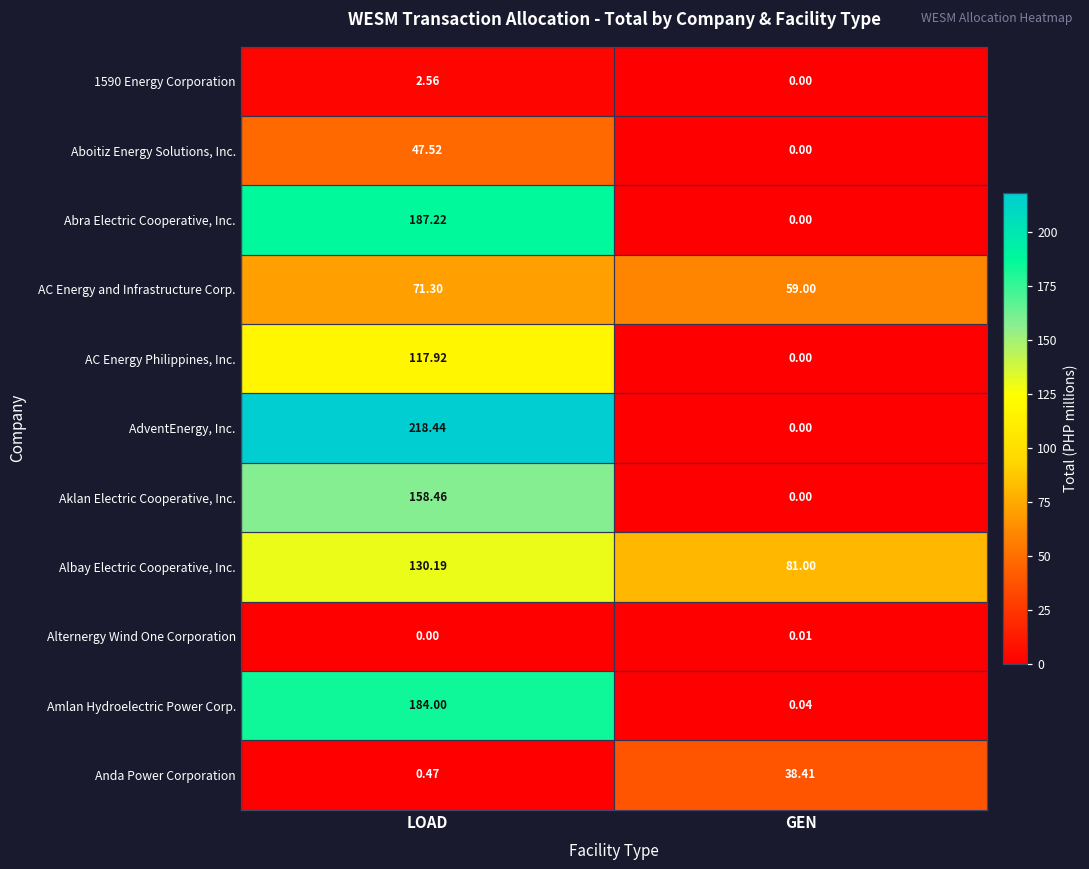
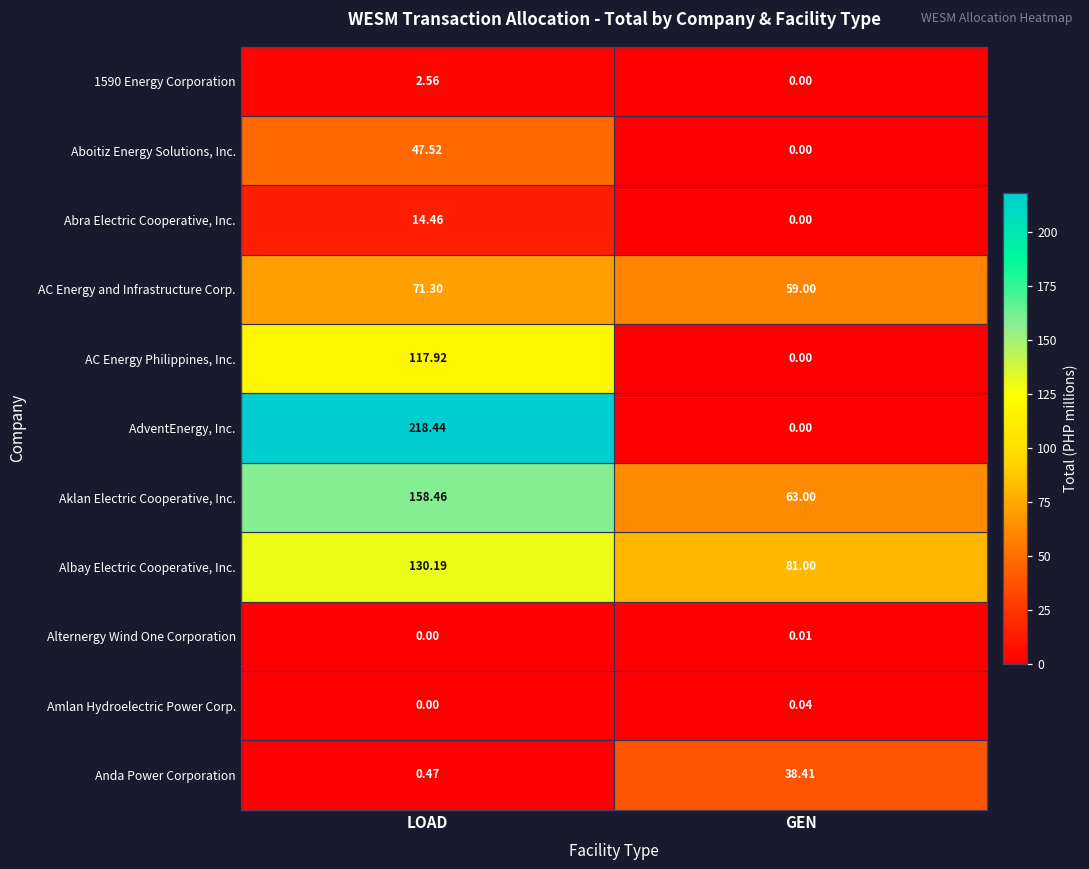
  {
    "1590 Energy Corporation": {
      "LOAD": 2.56,
      "GEN": 0.00
    },
    "Aboitiz Energy Solutions, Inc.": {
      "LOAD": 47.52,
      "GEN": 0.00
    },
    "Abra Electric Cooperative, Inc.": {
-     "LOAD": 187.22,
+     "LOAD": 14.46,
      "GEN": 0.00
    },
    "AC Energy and Infrastructure Corp.": {
      "LOAD": 71.30,
      "GEN": 59.00
    },
    "AC Energy Philippines, Inc.": {
      "LOAD": 117.92,
      "GEN": 0.00
    },
    "AdventEnergy, Inc.": {
      "LOAD": 218.44,
      "GEN": 0.00
    },
    "Aklan Electric Cooperative, Inc.": {
      "LOAD": 158.46,
-     "GEN": 0.00
+     "GEN": 63.00
    },
    "Albay Electric Cooperative, Inc.": {
      "LOAD": 130.19,
      "GEN": 81.00
    },
    "Alternergy Wind One Corporation": {
      "LOAD": 0.00,
      "GEN": 0.01
    },
    "Amlan Hydroelectric Power Corp.": {
-     "LOAD": 184.00,
+     "LOAD": 0.00,
      "GEN": 0.04
    },
    "Anda Power Corporation": {
      "LOAD": 0.47,
      "GEN": 38.41
    }
  }
